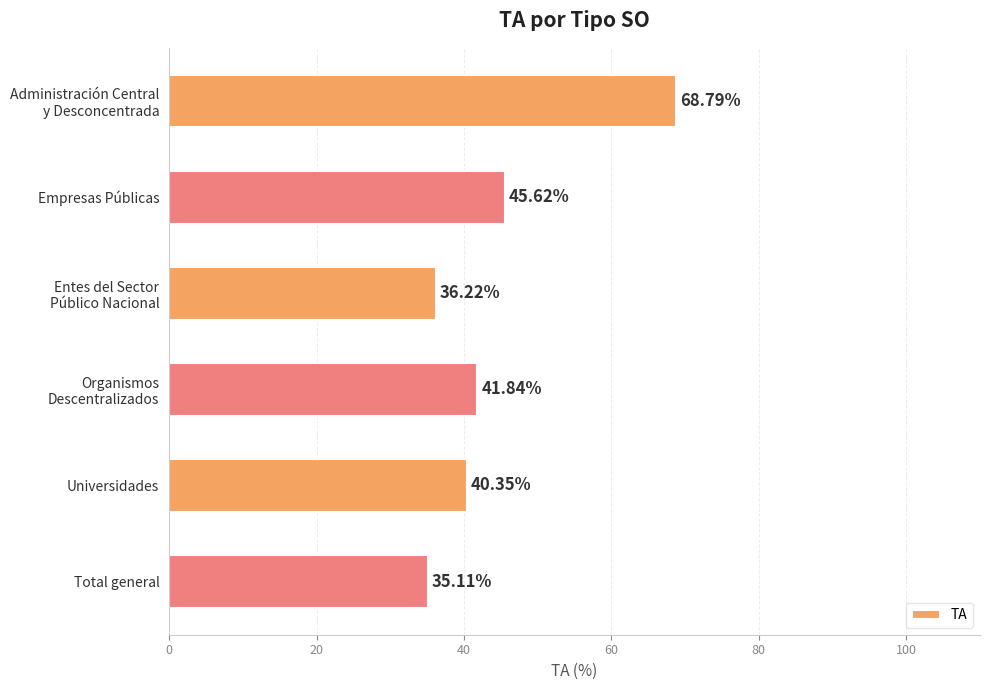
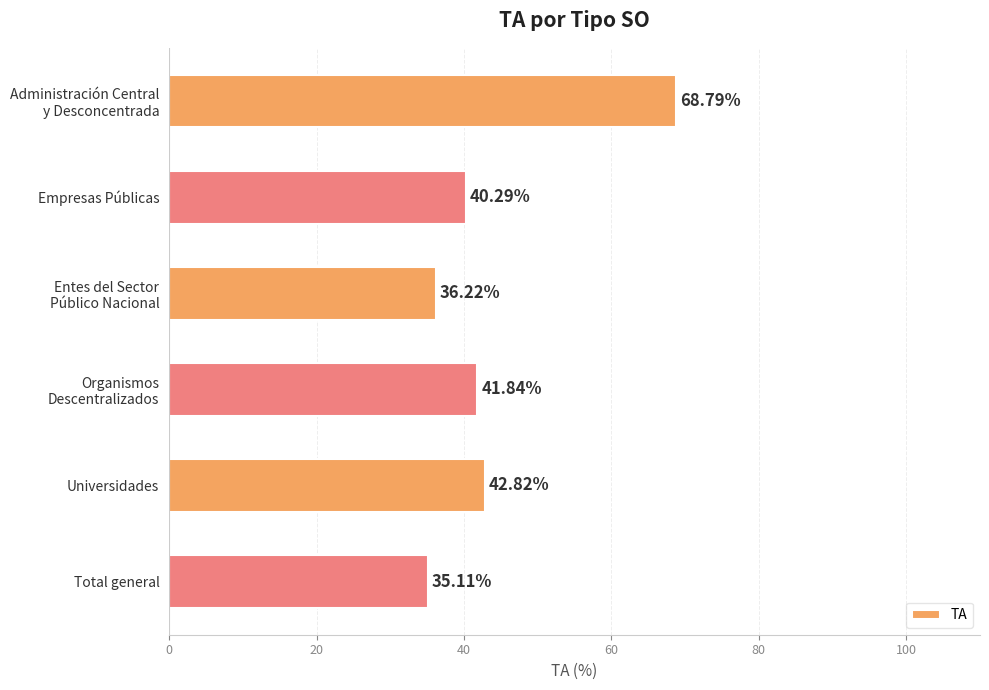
  {
    "Administración Central y Desconcentrada": "68.79%",
-   "Empresas Públicas": "45.62%",
+   "Empresas Públicas": "40.29%",
    "Entes del Sector Público Nacional": "36.22%",
    "Organismos Descentralizados": "41.84%",
-   "Universidades": "40.35%",
+   "Universidades": "42.82%",
    "Total general": "35.11%"
  }
